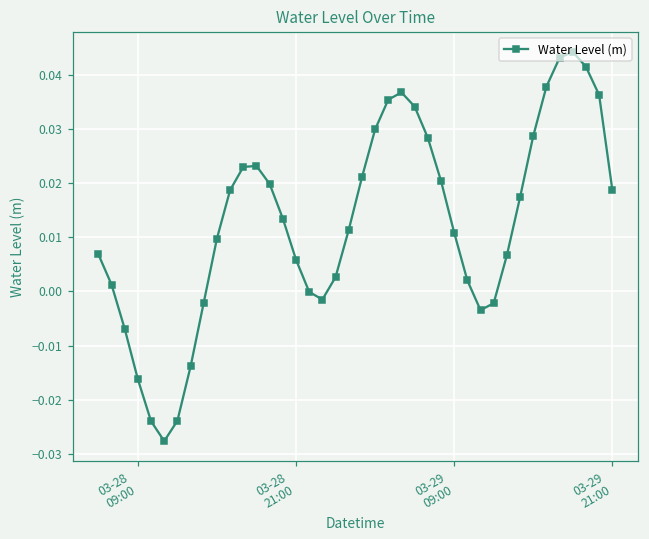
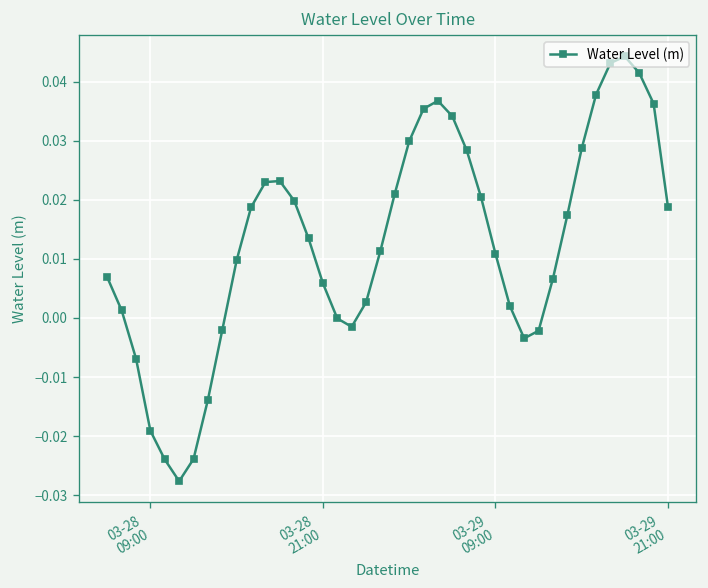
  {
-   "03-28 09:00": -0.016,
+   "03-28 09:00": -0.019,
    "03-28 21:00": 0.006,
    "03-29 09:00": 0.011,
    "03-29 21:00": 0.019
  }
